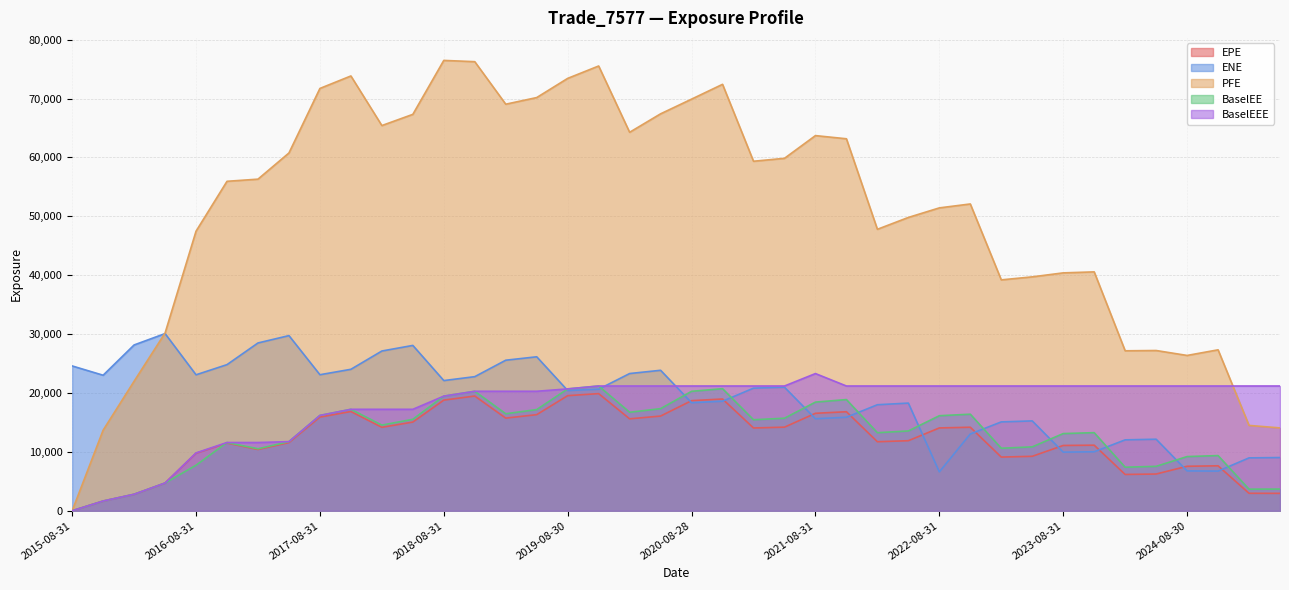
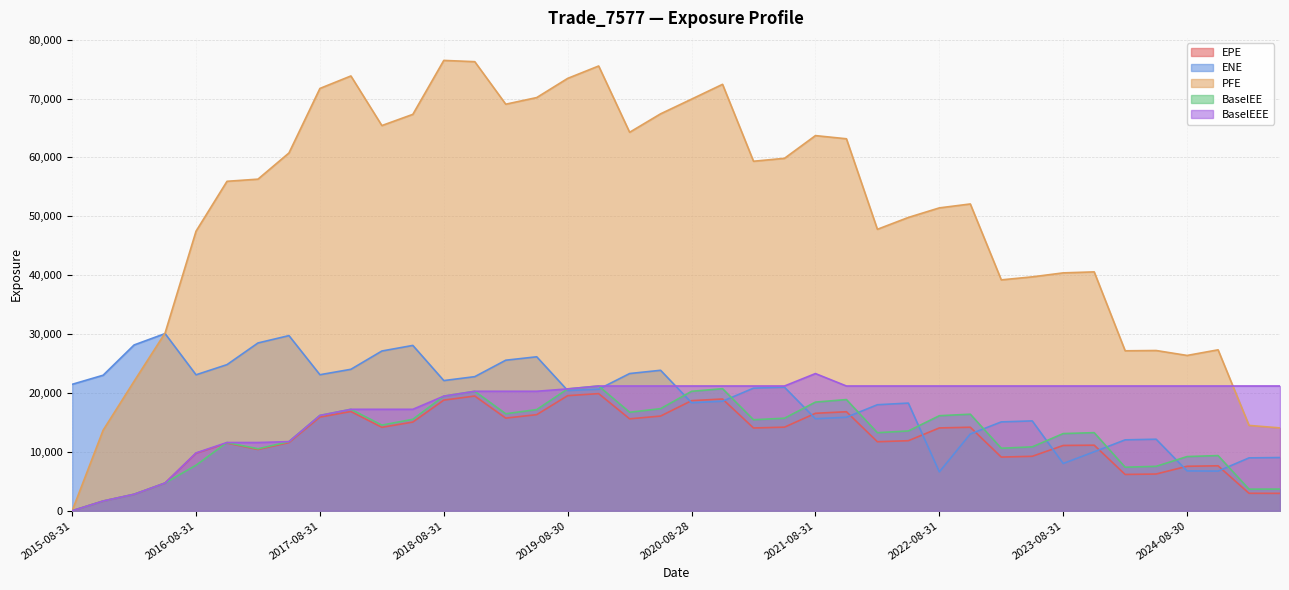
  {
    "ENE": {
-     "2015-08-31": "25,000",
+     "2015-08-31": "21,000",
      "2016-08-31": "23,000",
      "2017-08-31": "23,000",
      "2018-08-31": "22,000",
      "2021-08-31": "16,000",
      "2022-08-31": "7,000",
-     "2023-08-31": "10,000",
+     "2023-08-31": "8,000",
      "2024-08-30": "7,000"
    },
    "BaselEE": {
      "2016-08-31": "8,000",
      "2020-08-28": "20,000",
      "2021-08-31": "18,000",
      "2022-08-31": "16,000",
      "2023-08-31": "13,000",
      "2024-08-30": "9,000"
    },
    "BaselEEE": {
      "2020-08-28": "21,000",
      "2021-08-31": "23,000",
      "2022-08-31": "21,000",
      "2023-08-31": "21,000",
      "2024-08-30": "21,000"
    }
  }
